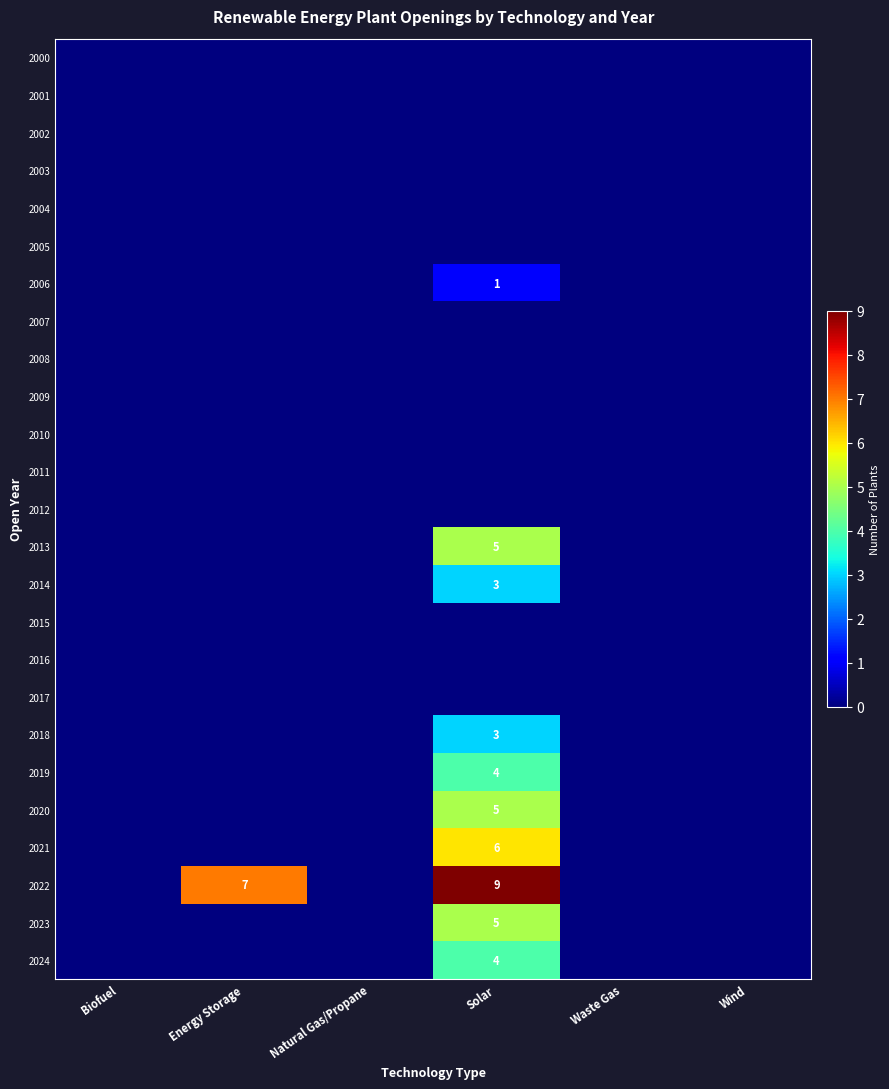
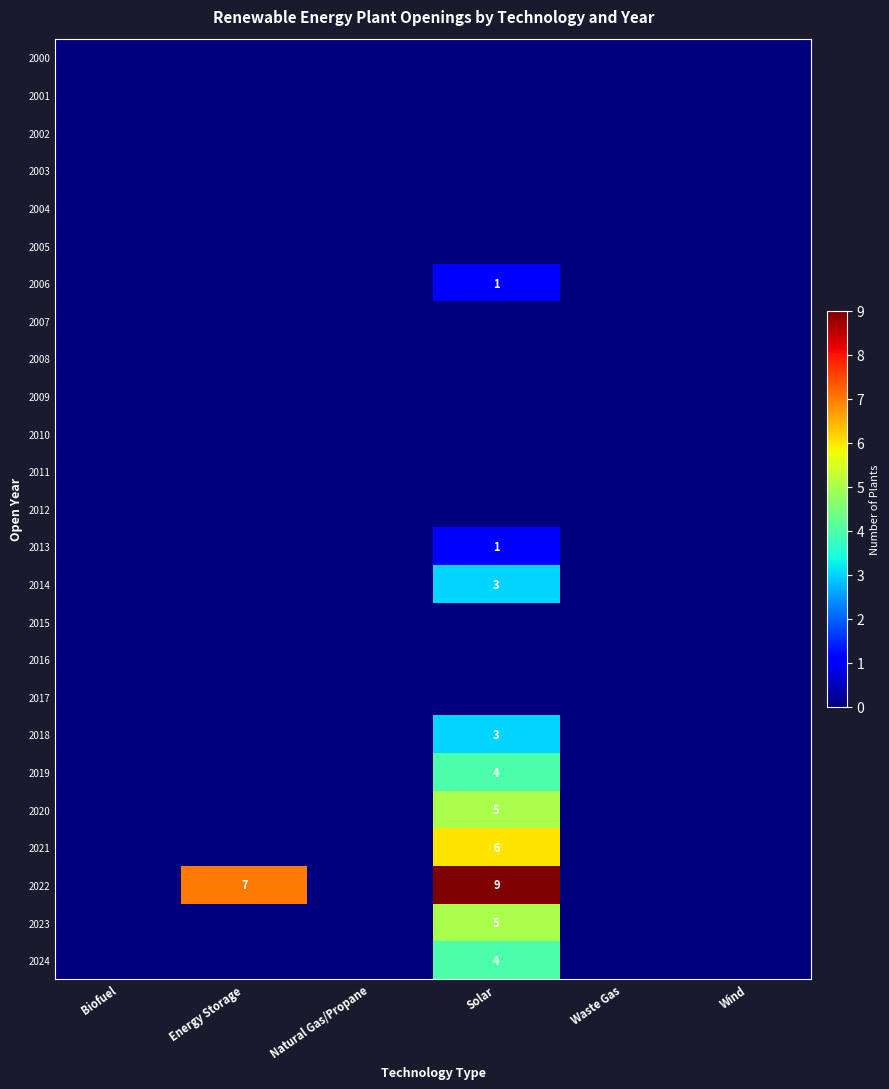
  {
    "2006": {
      "Solar": 1
    },
    "2013": {
-     "Solar": 5
+     "Solar": 1
    },
    "2014": {
      "Solar": 3
    },
    "2018": {
      "Solar": 3
    },
    "2019": {
      "Solar": 4
    },
    "2020": {
      "Solar": 5
    },
    "2021": {
      "Solar": 6
    },
    "2022": {
      "Energy Storage": 7,
      "Solar": 9
    },
    "2023": {
      "Solar": 5
    },
    "2024": {
      "Solar": 4
    }
  }
